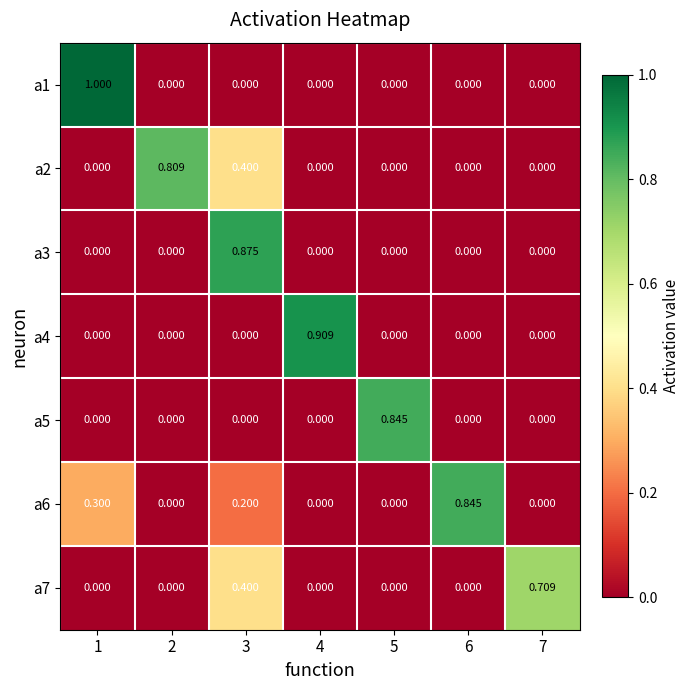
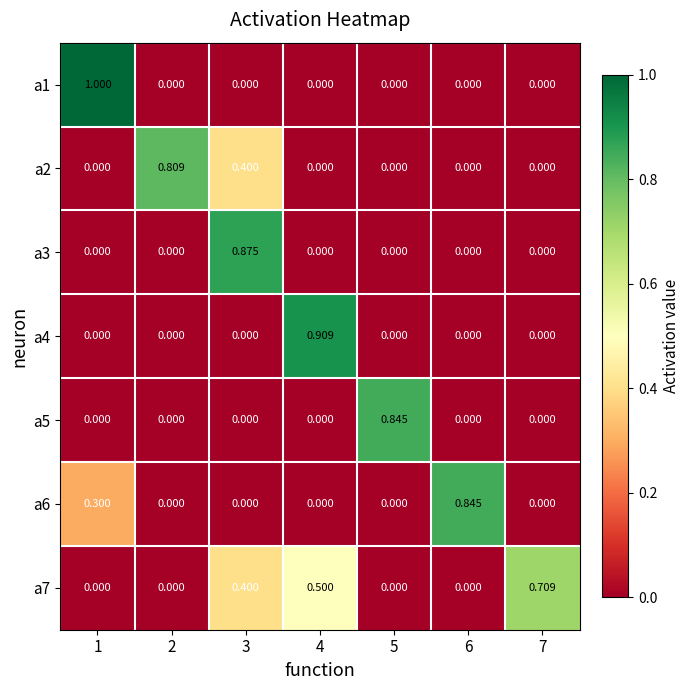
  {
    "a1": {
      "1": 1.000,
      "2": 0.000,
      "3": 0.000,
      "4": 0.000,
      "5": 0.000,
      "6": 0.000,
      "7": 0.000
    },
    "a2": {
      "1": 0.000,
      "2": 0.809,
      "3": 0.400,
      "4": 0.000,
      "5": 0.000,
      "6": 0.000,
      "7": 0.000
    },
    "a3": {
      "1": 0.000,
      "2": 0.000,
      "3": 0.875,
      "4": 0.000,
      "5": 0.000,
      "6": 0.000,
      "7": 0.000
    },
    "a4": {
      "1": 0.000,
      "2": 0.000,
      "3": 0.000,
      "4": 0.909,
      "5": 0.000,
      "6": 0.000,
      "7": 0.000
    },
    "a5": {
      "1": 0.000,
      "2": 0.000,
      "3": 0.000,
      "4": 0.000,
      "5": 0.845,
      "6": 0.000,
      "7": 0.000
    },
    "a6": {
      "1": 0.300,
      "2": 0.000,
-     "3": 0.200,
+     "3": 0.000,
      "4": 0.000,
      "5": 0.000,
      "6": 0.845,
      "7": 0.000
    },
    "a7": {
      "1": 0.000,
      "2": 0.000,
      "3": 0.400,
-     "4": 0.000,
+     "4": 0.500,
      "5": 0.000,
      "6": 0.000,
      "7": 0.709
    }
  }
